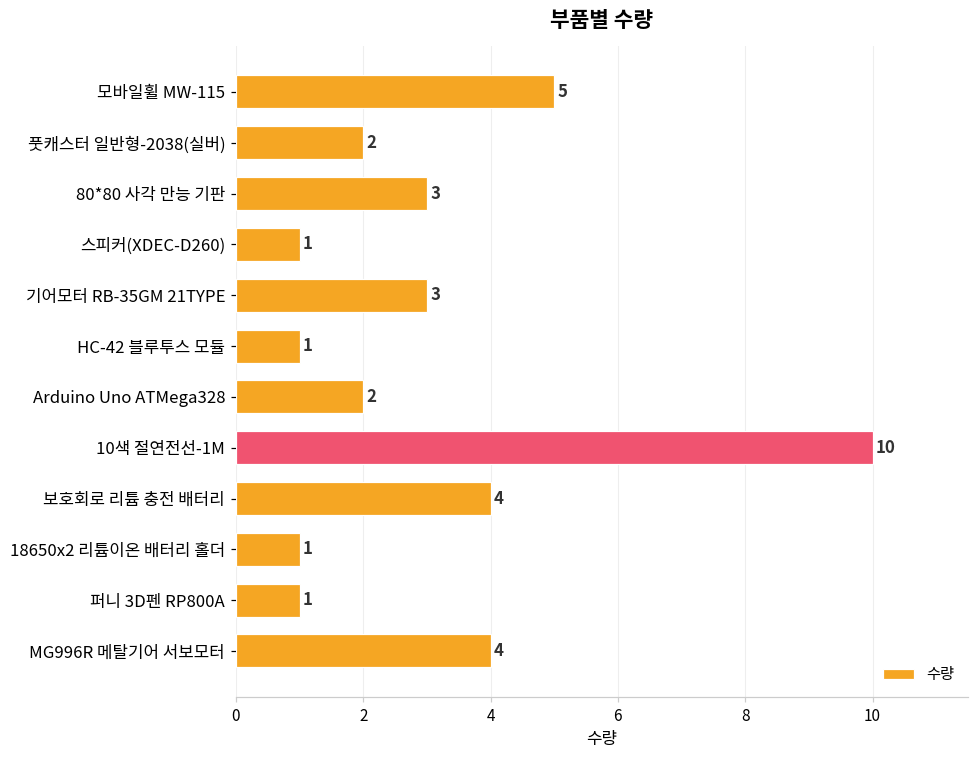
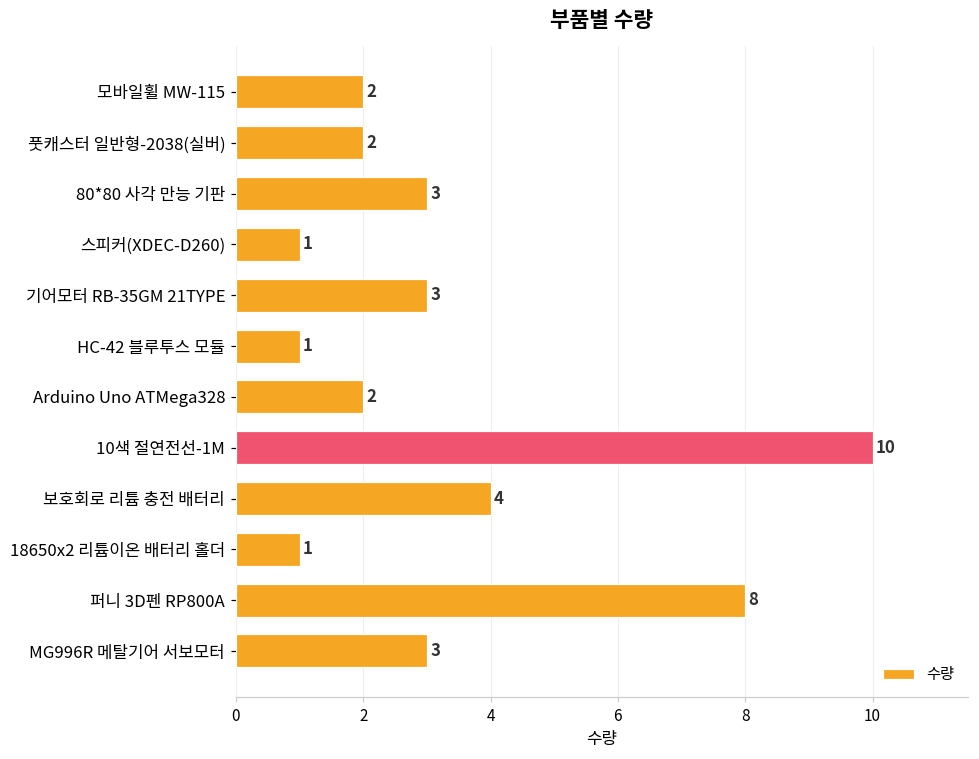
  {
-   "모바일휠 MW-115": 5,
+   "모바일휠 MW-115": 2,
    "풋캐스터 일반형-2038(실버)": 2,
    "80*80 사각 만능 기판": 3,
    "스피커(XDEC-D260)": 1,
    "기어모터 RB-35GM 21TYPE": 3,
    "HC-42 블루투스 모듈": 1,
    "Arduino Uno ATMega328": 2,
    "10색 절연전선-1M": 10,
    "보호회로 리튬 충전 배터리": 4,
    "18650x2 리튬이온 배터리 홀더": 1,
-   "퍼니 3D펜 RP800A": 1,
-   "MG996R 메탈기어 서보모터": 4
+   "퍼니 3D펜 RP800A": 8,
+   "MG996R 메탈기어 서보모터": 3
  }
